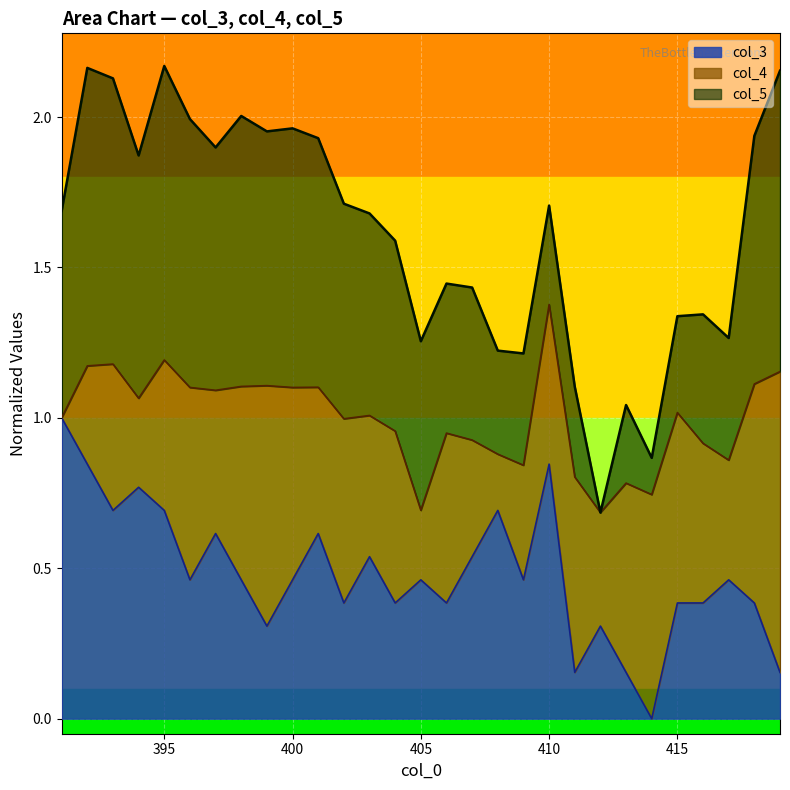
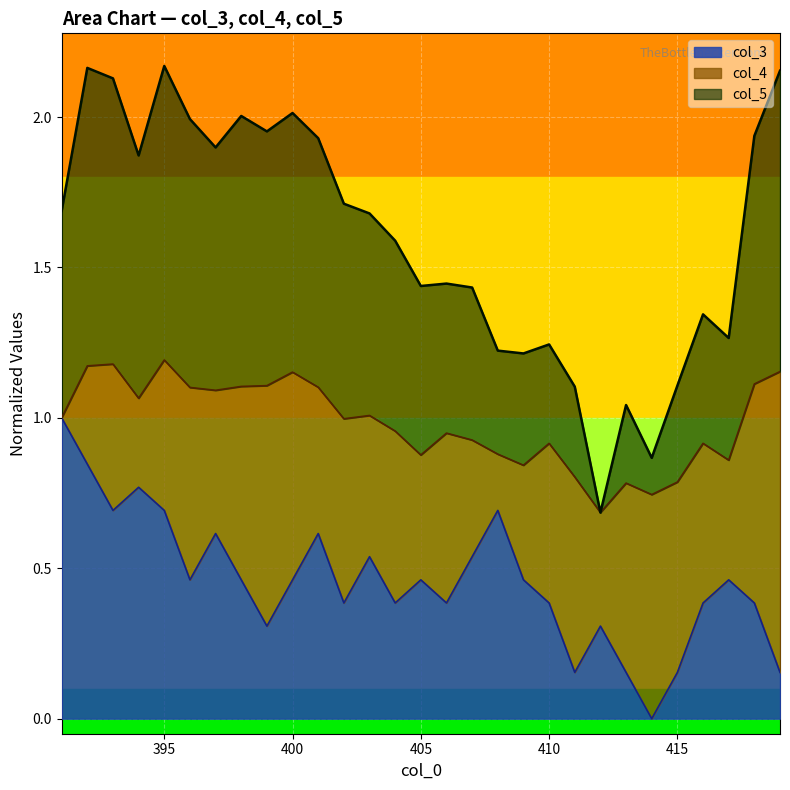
  {
    "col_3": {
      "395": 0.69,
      "400": 0.46,
      "405": 0.46,
-     "410": 0.85,
-     "415": 0.38
+     "410": 0.38,
+     "415": 0.15
    },
    "col_4": {
      "395": 0.50,
-     "400": 0.64,
-     "405": 0.23,
+     "400": 0.69,
+     "405": 0.41,
      "410": 0.53,
      "415": 0.63
    },
    "col_5": {
      "395": 0.98,
      "400": 0.86,
      "405": 0.56,
      "410": 0.33,
      "415": 0.32
    }
  }
